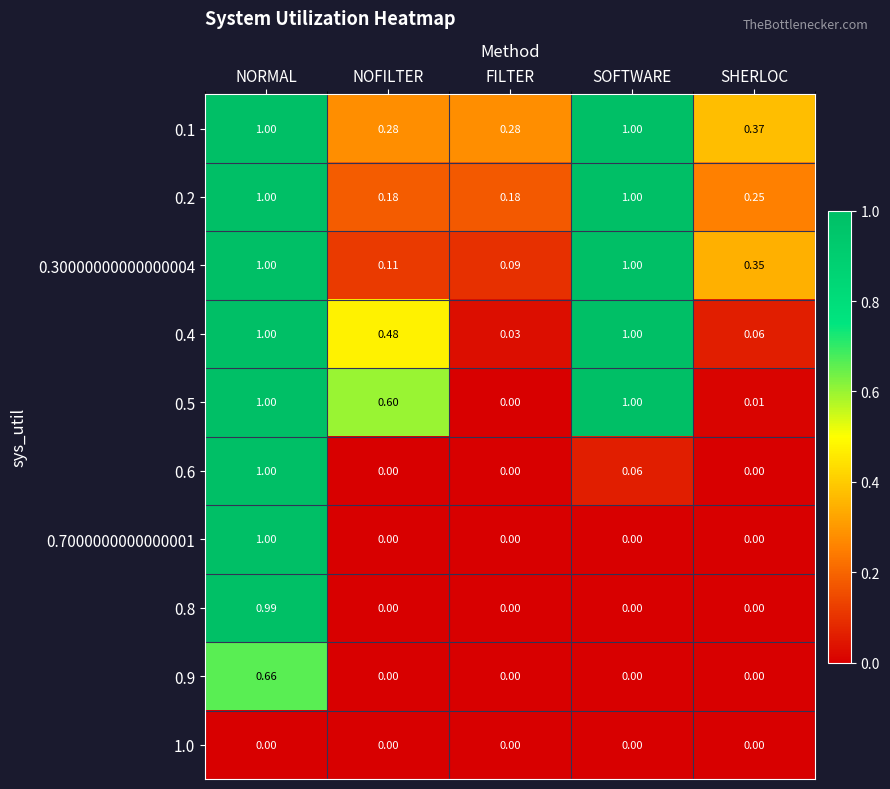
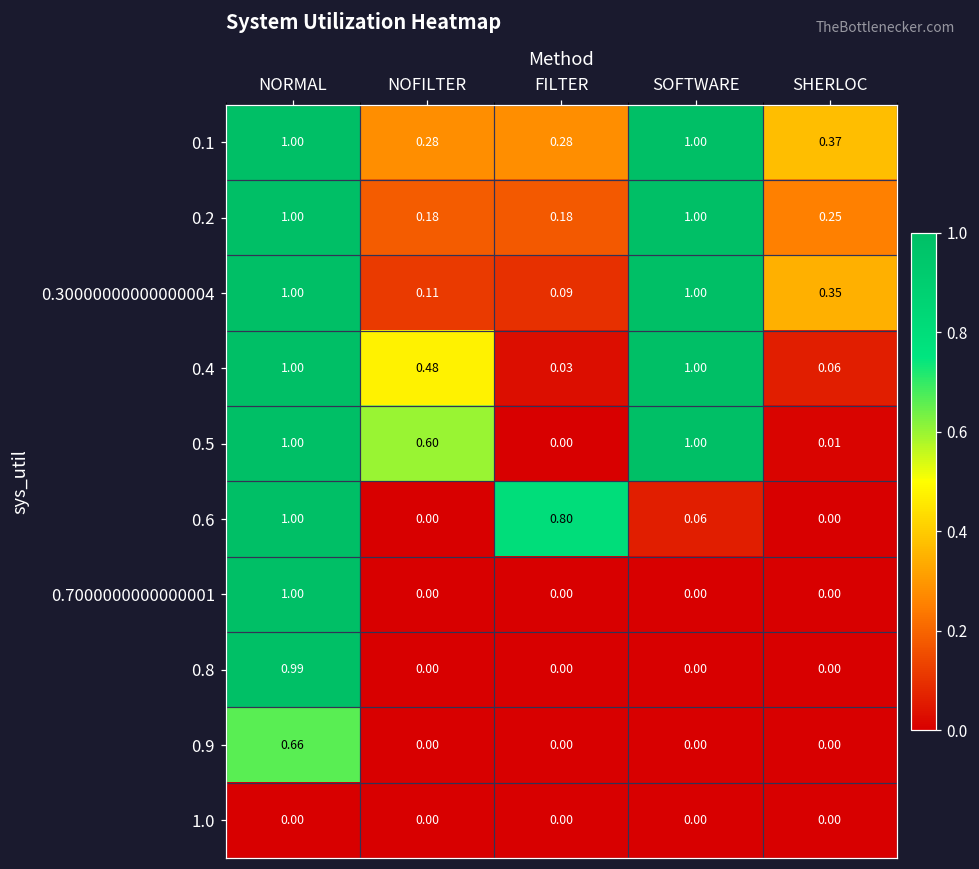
  {
    "0.1": {
      "NORMAL": 1.00,
      "NOFILTER": 0.28,
      "FILTER": 0.28,
      "SOFTWARE": 1.00,
      "SHERLOC": 0.37
    },
    "0.2": {
      "NORMAL": 1.00,
      "NOFILTER": 0.18,
      "FILTER": 0.18,
      "SOFTWARE": 1.00,
      "SHERLOC": 0.25
    },
    "0.30000000000000004": {
      "NORMAL": 1.00,
      "NOFILTER": 0.11,
      "FILTER": 0.09,
      "SOFTWARE": 1.00,
      "SHERLOC": 0.35
    },
    "0.4": {
      "NORMAL": 1.00,
      "NOFILTER": 0.48,
      "FILTER": 0.03,
      "SOFTWARE": 1.00,
      "SHERLOC": 0.06
    },
    "0.5": {
      "NORMAL": 1.00,
      "NOFILTER": 0.60,
      "FILTER": 0.00,
      "SOFTWARE": 1.00,
      "SHERLOC": 0.01
    },
    "0.6": {
      "NORMAL": 1.00,
      "NOFILTER": 0.00,
-     "FILTER": 0.00,
+     "FILTER": 0.80,
      "SOFTWARE": 0.06,
      "SHERLOC": 0.00
    },
    "0.7000000000000001": {
      "NORMAL": 1.00,
      "NOFILTER": 0.00,
      "FILTER": 0.00,
      "SOFTWARE": 0.00,
      "SHERLOC": 0.00
    },
    "0.8": {
      "NORMAL": 0.99,
      "NOFILTER": 0.00,
      "FILTER": 0.00,
      "SOFTWARE": 0.00,
      "SHERLOC": 0.00
    },
    "0.9": {
      "NORMAL": 0.66,
      "NOFILTER": 0.00,
      "FILTER": 0.00,
      "SOFTWARE": 0.00,
      "SHERLOC": 0.00
    },
    "1.0": {
      "NORMAL": 0.00,
      "NOFILTER": 0.00,
      "FILTER": 0.00,
      "SOFTWARE": 0.00,
      "SHERLOC": 0.00
    }
  }
